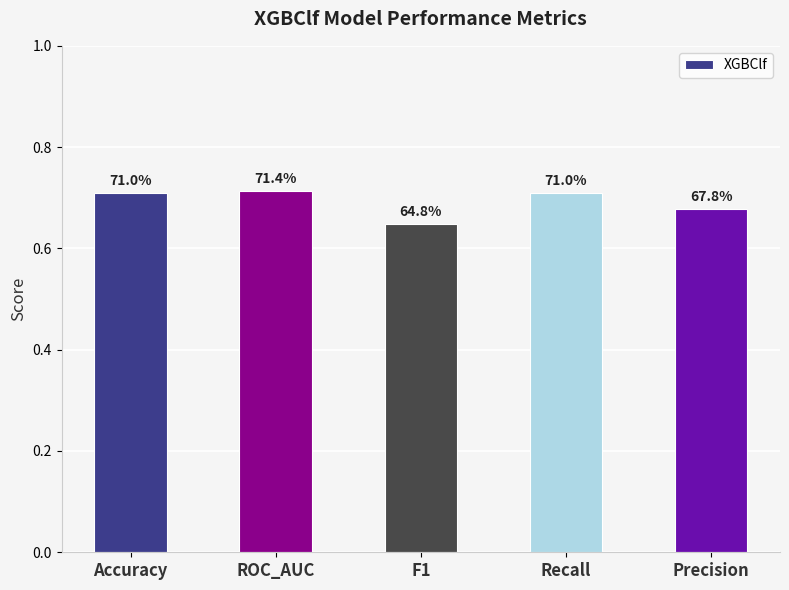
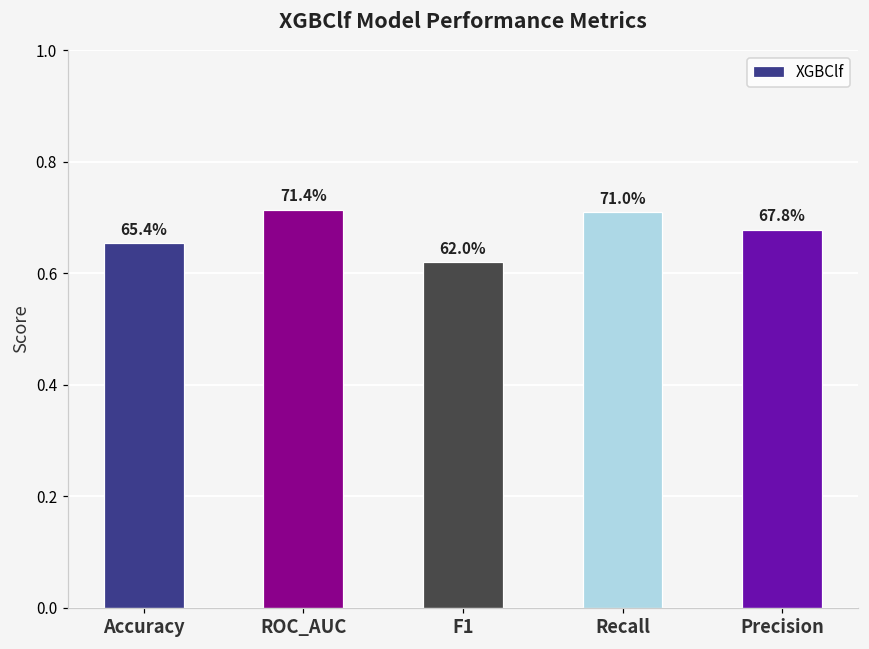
  {
-   "Accuracy": "71.0%",
+   "Accuracy": "65.4%",
    "ROC_AUC": "71.4%",
-   "F1": "64.8%",
+   "F1": "62.0%",
    "Recall": "71.0%",
    "Precision": "67.8%"
  }
